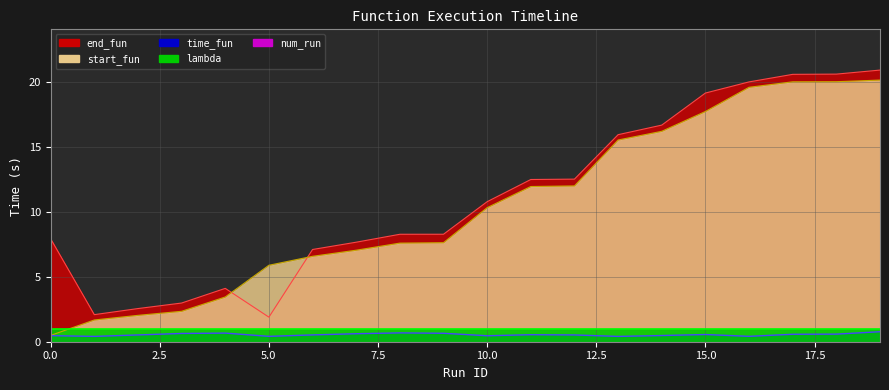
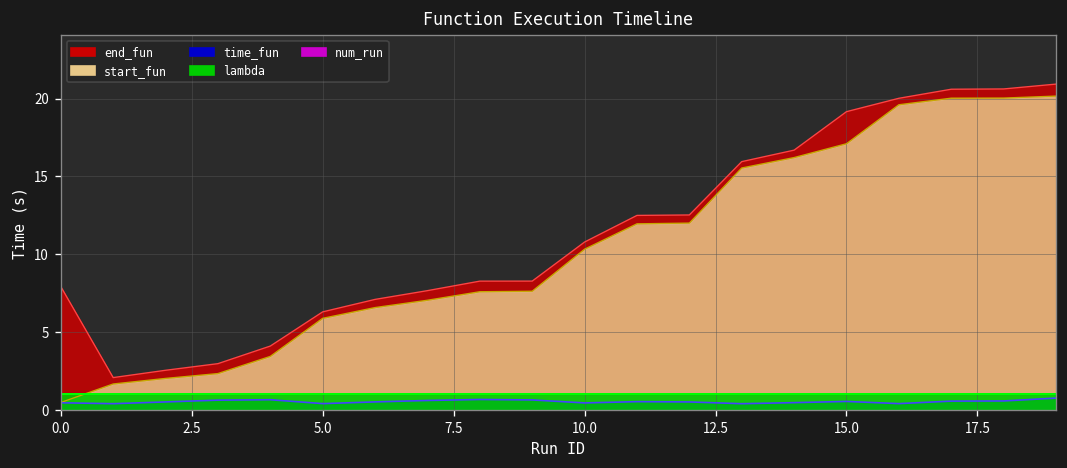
  {
    "end_fun": {
      "0.0": 7.9,
-     "5.0": 1.9,
+     "5.0": 6.3,
      "10.0": 10.8,
      "15.0": 19.2
    },
    "start_fun": {
      "5.0": 5.9,
      "10.0": 10.3,
-     "15.0": 17.7
+     "15.0": 17.1
    },
    "time_fun": {
      "5.0": 0.4,
      "10.0": 0.5,
      "15.0": 0.6
    },
    "lambda": {
      "0.0": 1.0,
      "5.0": 1.0,
      "10.0": 1.0,
      "15.0": 1.0
    },
    "num_run": {
      "0.0": 0.0,
      "5.0": 0.0,
      "10.0": 0.0,
      "15.0": 0.0
    }
  }
